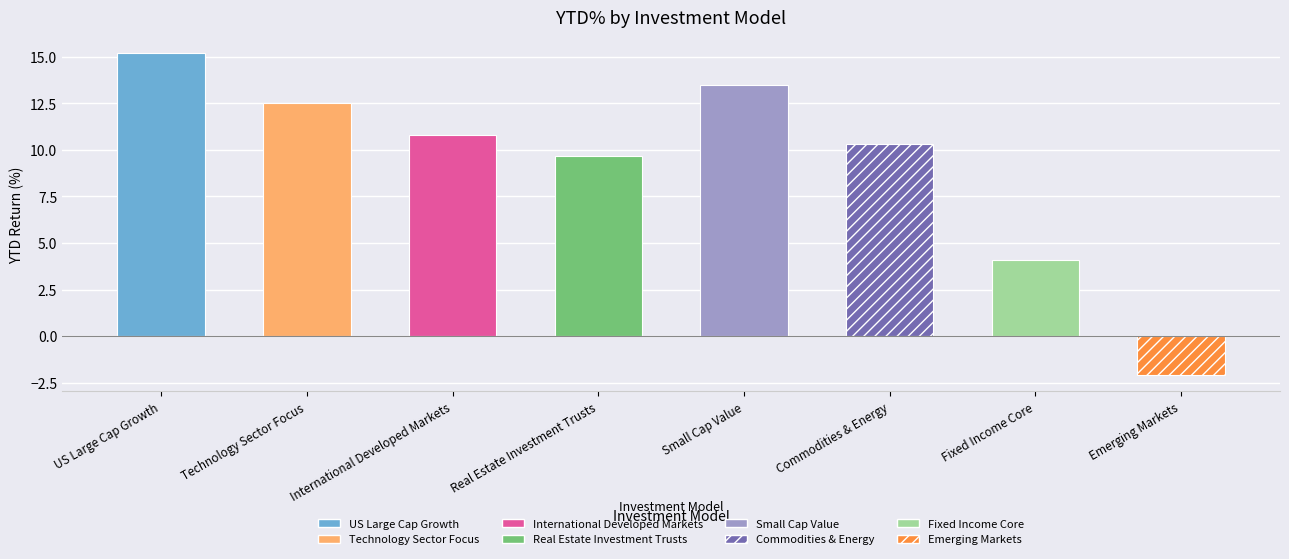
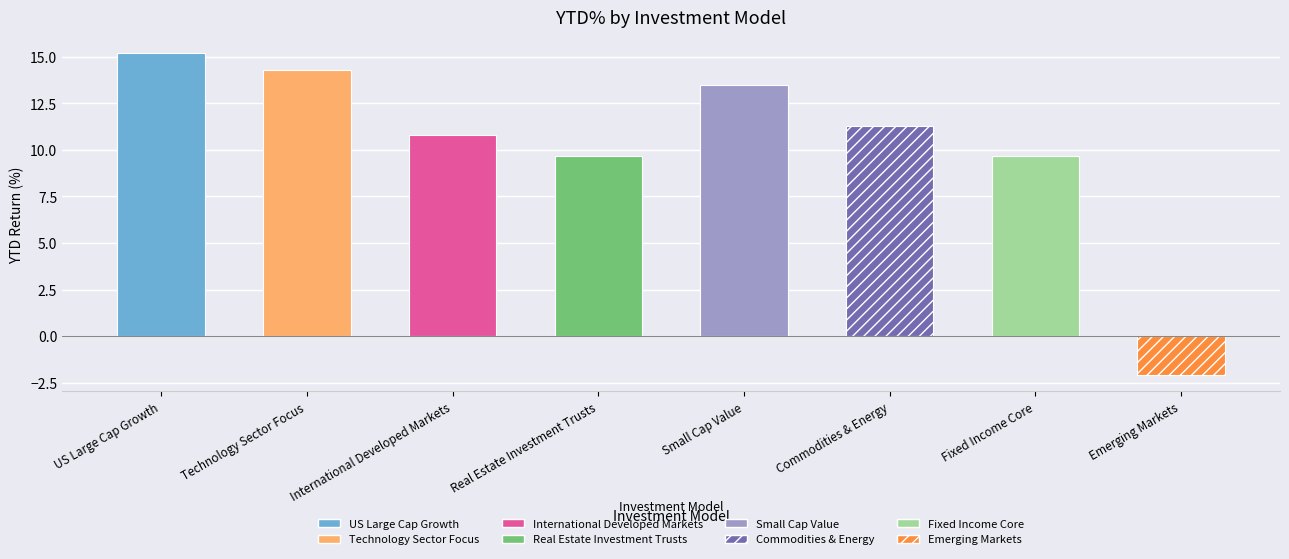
  {
    "US Large Cap Growth": 15.2,
-   "Technology Sector Focus": 12.5,
+   "Technology Sector Focus": 14.3,
    "International Developed Markets": 10.8,
    "Real Estate Investment Trusts": 9.7,
    "Small Cap Value": 13.5,
-   "Commodities & Energy": 10.3,
-   "Fixed Income Core": 4.1,
+   "Commodities & Energy": 11.3,
+   "Fixed Income Core": 9.7,
    "Emerging Markets": -2.1
  }
